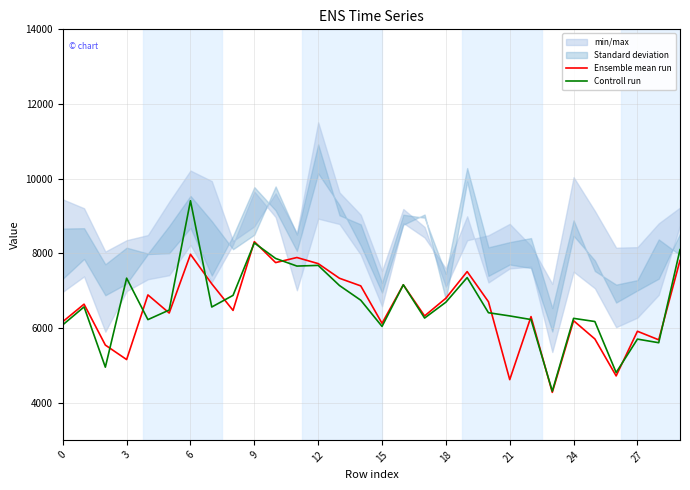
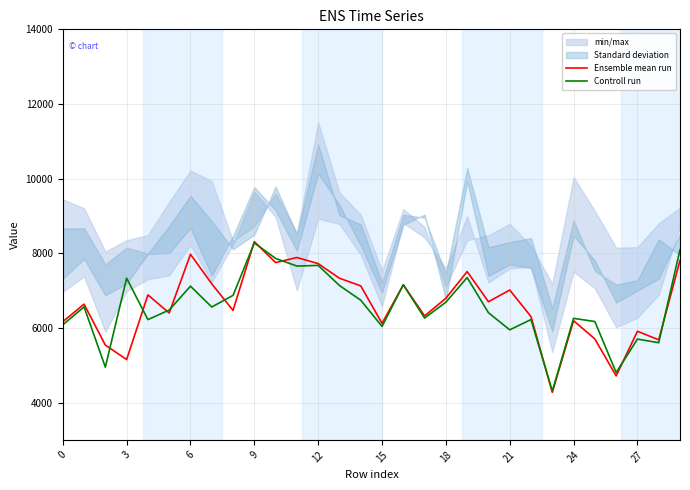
  {
    "Ensemble mean run": {
      "0": 6200,
      "3": 5200,
      "6": 8000,
      "15": 6100,
      "18": 6800,
-     "21": 4600,
+     "21": 7000,
      "27": 5900
    },
    "Controll run": {
      "0": 6100,
      "3": 7300,
-     "6": 9400,
+     "6": 7100,
      "15": 6000,
      "18": 6700,
-     "21": 6300,
+     "21": 5900,
      "27": 5700
    }
  }
